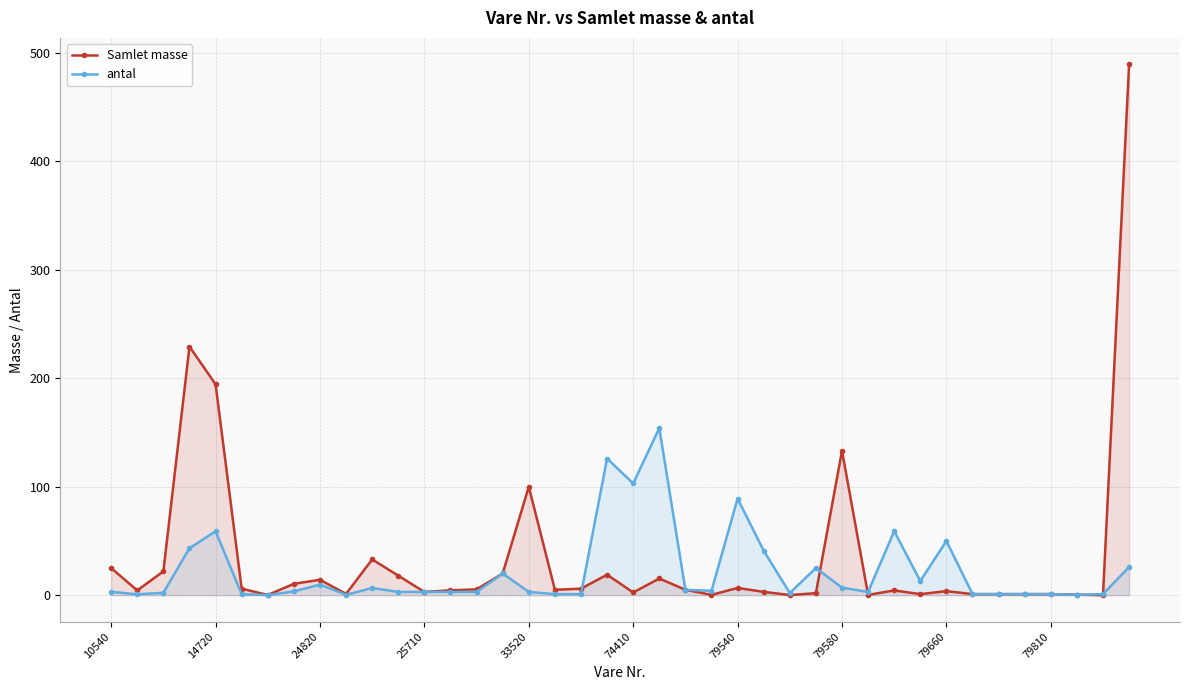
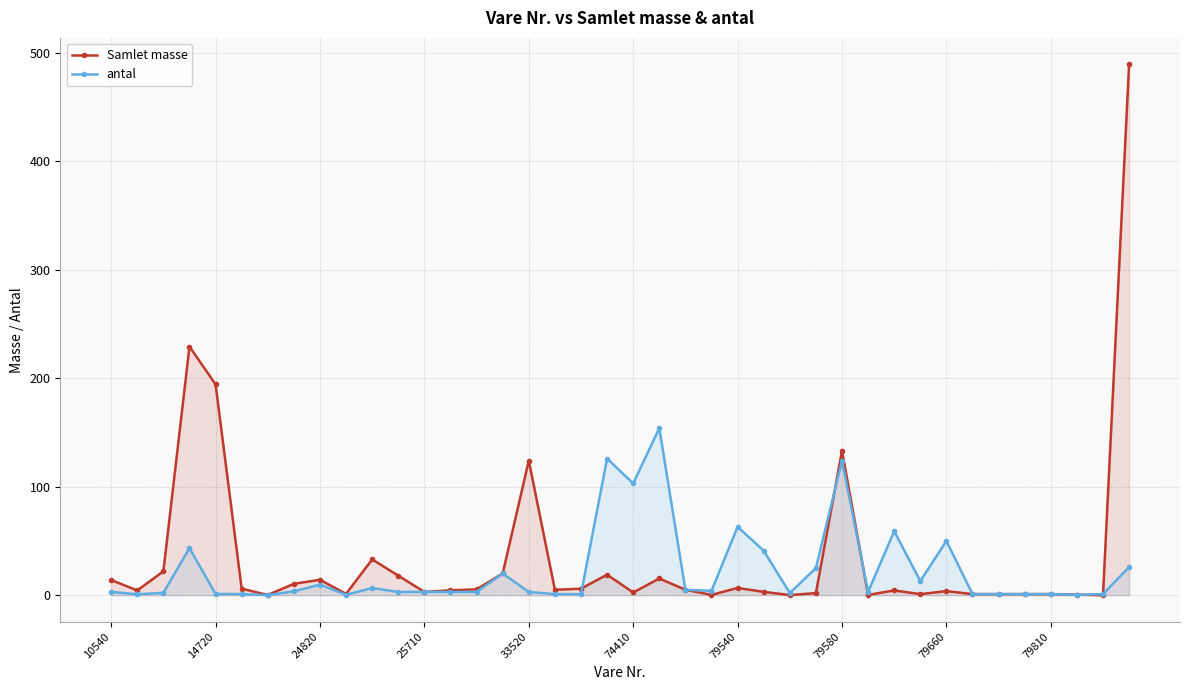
  {
    "Samlet masse": {
-     "10540": 25,
+     "10540": 14,
      "14720": 194,
      "24820": 14,
-     "33520": 100,
+     "33520": 124,
      "74410": 3,
      "79540": 7,
      "79580": 133,
      "79660": 4
    },
    "antal": {
      "10540": 3,
-     "14720": 59,
+     "14720": 1,
      "24820": 10,
      "33520": 3,
      "74410": 103,
-     "79540": 89,
-     "79580": 7,
+     "79540": 63,
+     "79580": 124,
      "79660": 50
    }
  }
